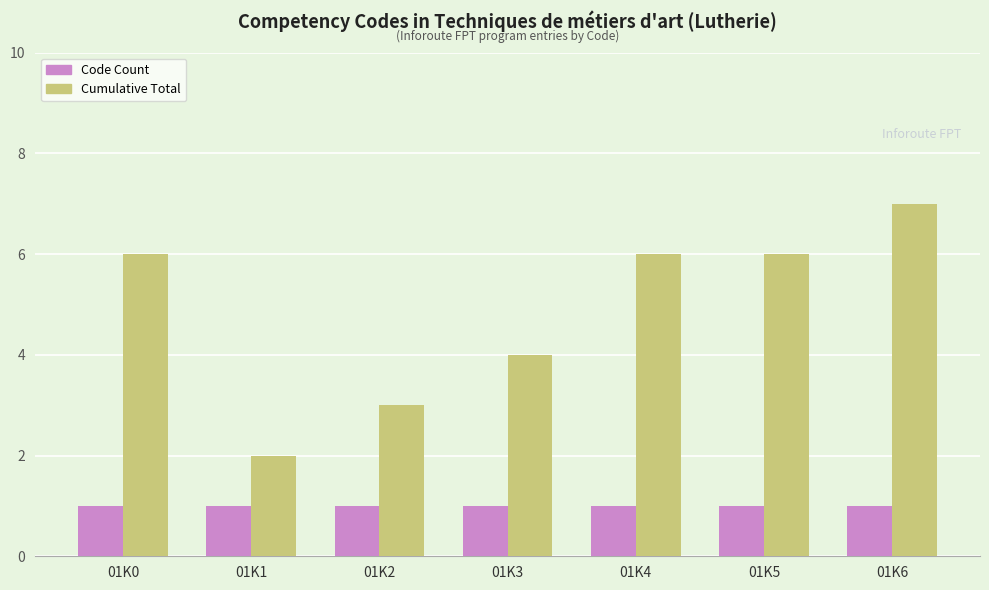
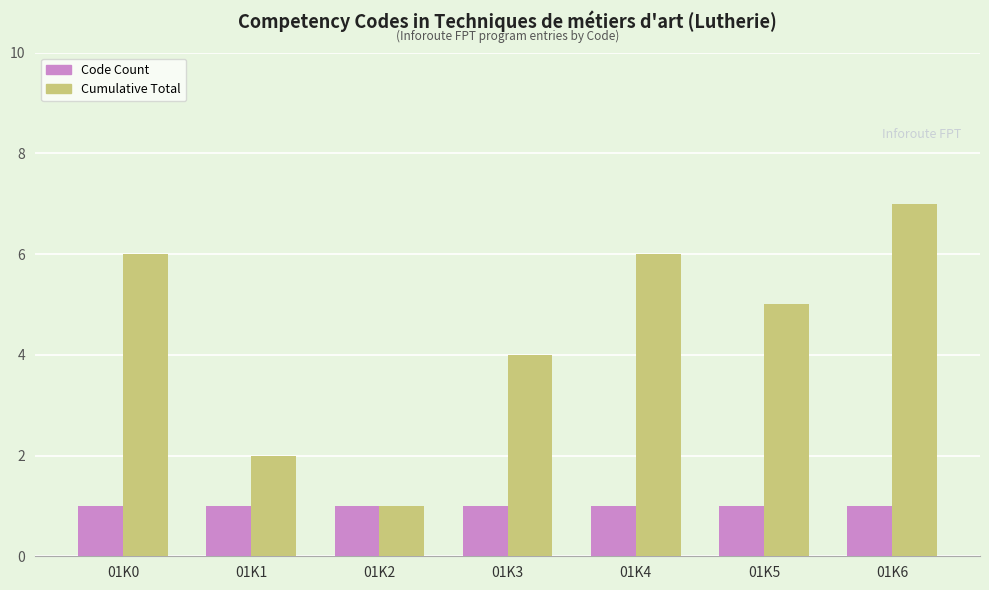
  {
    "Code Count": {
      "01K0": 1,
      "01K1": 1,
      "01K2": 1,
      "01K3": 1,
      "01K4": 1,
      "01K5": 1,
      "01K6": 1
    },
    "Cumulative Total": {
      "01K0": 6,
      "01K1": 2,
-     "01K2": 3,
+     "01K2": 1,
      "01K3": 4,
      "01K4": 6,
-     "01K5": 6,
+     "01K5": 5,
      "01K6": 7
    }
  }
